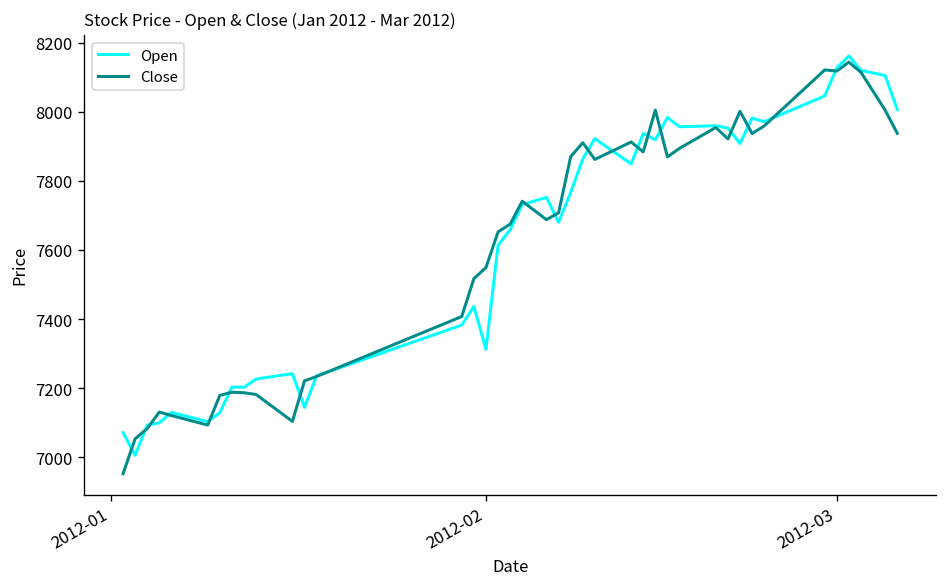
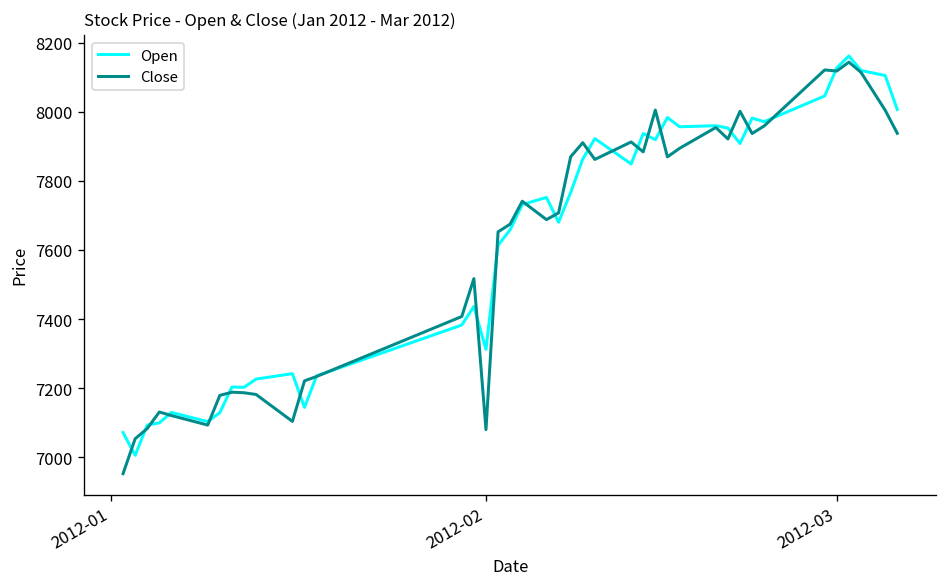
  {
    "Open": {
      "2012-02": 7310,
      "2012-03": 8130
    },
    "Close": {
-     "2012-02": 7550,
+     "2012-02": 7080,
      "2012-03": 8120
    }
  }
